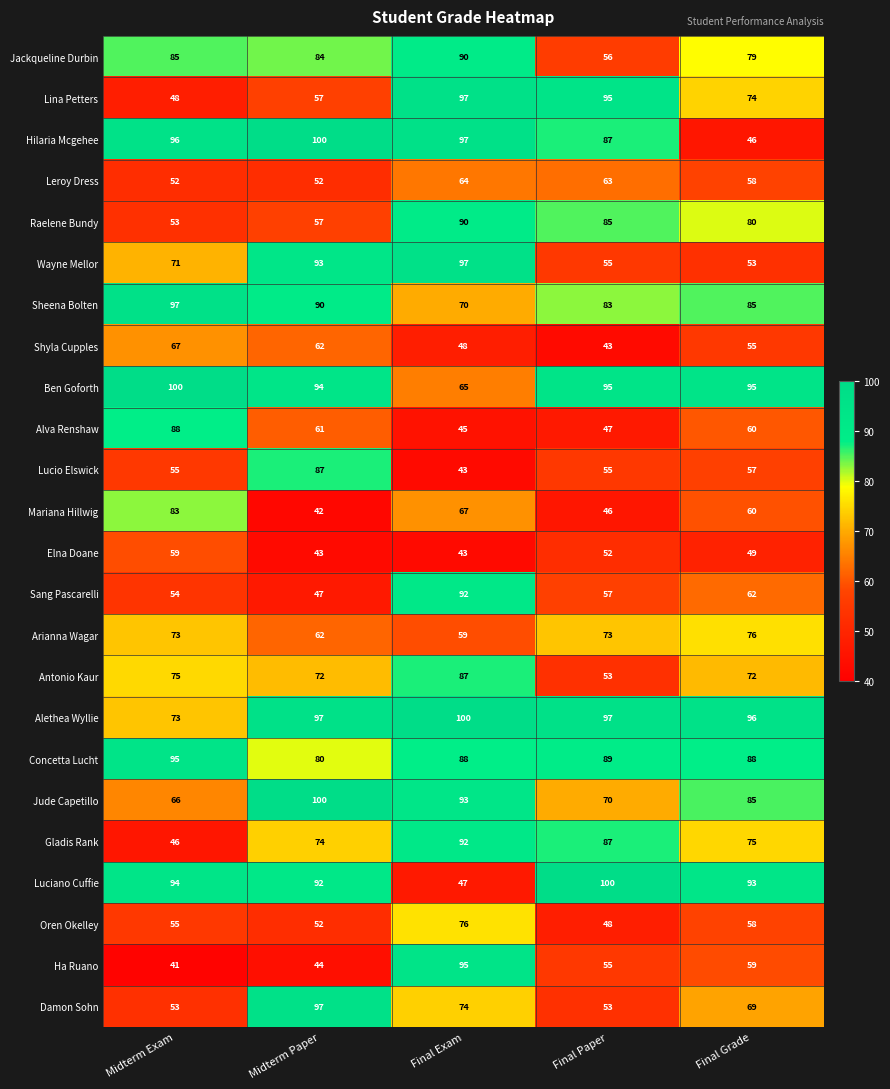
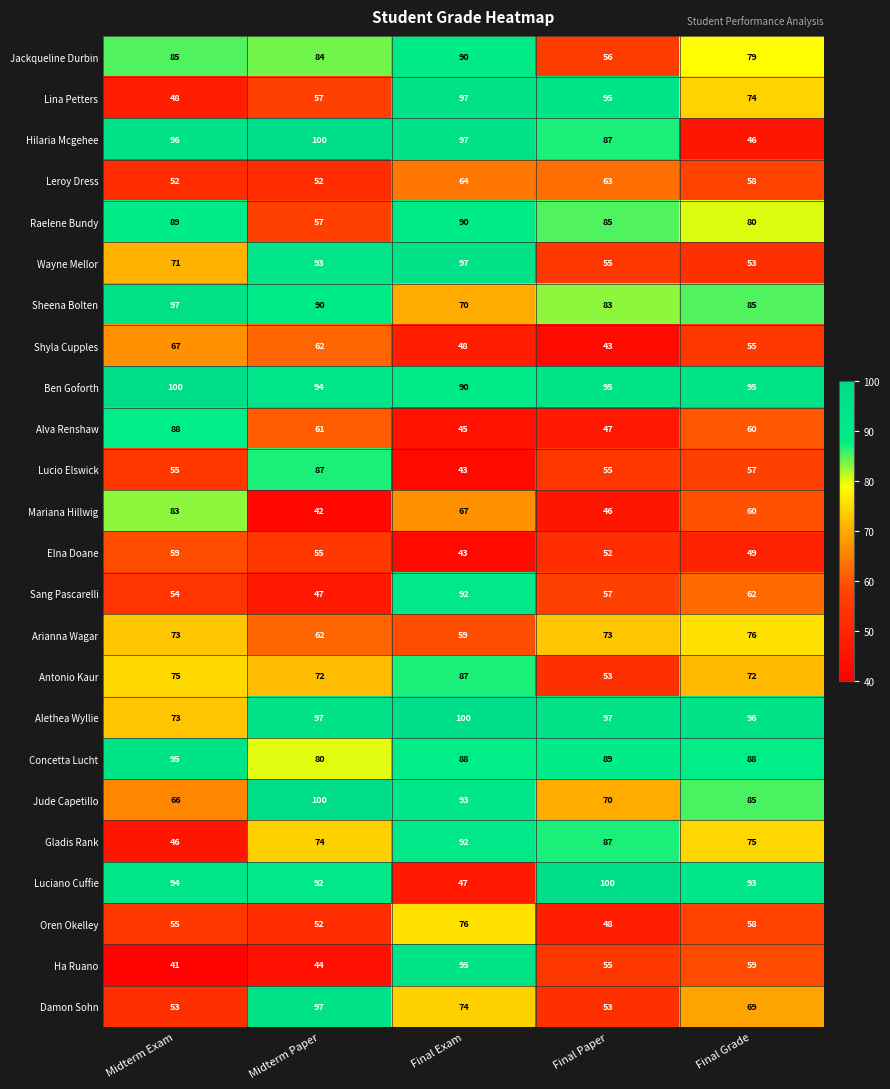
  {
    "Jackqueline Durbin": {
      "Midterm Exam": 85,
      "Midterm Paper": 84,
      "Final Exam": 90,
      "Final Paper": 56,
      "Final Grade": 79
    },
    "Lina Petters": {
      "Midterm Exam": 48,
      "Midterm Paper": 57,
      "Final Exam": 97,
      "Final Paper": 95,
      "Final Grade": 74
    },
    "Hilaria Mcgehee": {
      "Midterm Exam": 96,
      "Midterm Paper": 100,
      "Final Exam": 97,
      "Final Paper": 87,
      "Final Grade": 46
    },
    "Leroy Dress": {
      "Midterm Exam": 52,
      "Midterm Paper": 52,
      "Final Exam": 64,
      "Final Paper": 63,
      "Final Grade": 58
    },
    "Raelene Bundy": {
-     "Midterm Exam": 53,
+     "Midterm Exam": 89,
      "Midterm Paper": 57,
      "Final Exam": 90,
      "Final Paper": 85,
      "Final Grade": 80
    },
    "Wayne Mellor": {
      "Midterm Exam": 71,
      "Midterm Paper": 93,
      "Final Exam": 97,
      "Final Paper": 55,
      "Final Grade": 53
    },
    "Sheena Bolten": {
      "Midterm Exam": 97,
      "Midterm Paper": 90,
      "Final Exam": 70,
      "Final Paper": 83,
      "Final Grade": 85
    },
    "Shyla Cupples": {
      "Midterm Exam": 67,
      "Midterm Paper": 62,
      "Final Exam": 48,
      "Final Paper": 43,
      "Final Grade": 55
    },
    "Ben Goforth": {
      "Midterm Exam": 100,
      "Midterm Paper": 94,
-     "Final Exam": 65,
+     "Final Exam": 90,
      "Final Paper": 95,
      "Final Grade": 95
    },
    "Alva Renshaw": {
      "Midterm Exam": 88,
      "Midterm Paper": 61,
      "Final Exam": 45,
      "Final Paper": 47,
      "Final Grade": 60
    },
    "Lucio Elswick": {
      "Midterm Exam": 55,
      "Midterm Paper": 87,
      "Final Exam": 43,
      "Final Paper": 55,
      "Final Grade": 57
    },
    "Mariana Hillwig": {
      "Midterm Exam": 83,
      "Midterm Paper": 42,
      "Final Exam": 67,
      "Final Paper": 46,
      "Final Grade": 60
    },
    "Elna Doane": {
      "Midterm Exam": 59,
-     "Midterm Paper": 43,
+     "Midterm Paper": 55,
      "Final Exam": 43,
      "Final Paper": 52,
      "Final Grade": 49
    },
    "Sang Pascarelli": {
      "Midterm Exam": 54,
      "Midterm Paper": 47,
      "Final Exam": 92,
      "Final Paper": 57,
      "Final Grade": 62
    },
    "Arianna Wagar": {
      "Midterm Exam": 73,
      "Midterm Paper": 62,
      "Final Exam": 59,
      "Final Paper": 73,
      "Final Grade": 76
    },
    "Antonio Kaur": {
      "Midterm Exam": 75,
      "Midterm Paper": 72,
      "Final Exam": 87,
      "Final Paper": 53,
      "Final Grade": 72
    },
    "Alethea Wyllie": {
      "Midterm Exam": 73,
      "Midterm Paper": 97,
      "Final Exam": 100,
      "Final Paper": 97,
      "Final Grade": 96
    },
    "Concetta Lucht": {
      "Midterm Exam": 95,
      "Midterm Paper": 80,
      "Final Exam": 88,
      "Final Paper": 89,
      "Final Grade": 88
    },
    "Jude Capetillo": {
      "Midterm Exam": 66,
      "Midterm Paper": 100,
      "Final Exam": 93,
      "Final Paper": 70,
      "Final Grade": 85
    },
    "Gladis Rank": {
      "Midterm Exam": 46,
      "Midterm Paper": 74,
      "Final Exam": 92,
      "Final Paper": 87,
      "Final Grade": 75
    },
    "Luciano Cuffie": {
      "Midterm Exam": 94,
      "Midterm Paper": 92,
      "Final Exam": 47,
      "Final Paper": 100,
      "Final Grade": 93
    },
    "Oren Okelley": {
      "Midterm Exam": 55,
      "Midterm Paper": 52,
      "Final Exam": 76,
      "Final Paper": 48,
      "Final Grade": 58
    },
    "Ha Ruano": {
      "Midterm Exam": 41,
      "Midterm Paper": 44,
      "Final Exam": 95,
      "Final Paper": 55,
      "Final Grade": 59
    },
    "Damon Sohn": {
      "Midterm Exam": 53,
      "Midterm Paper": 97,
      "Final Exam": 74,
      "Final Paper": 53,
      "Final Grade": 69
    }
  }
